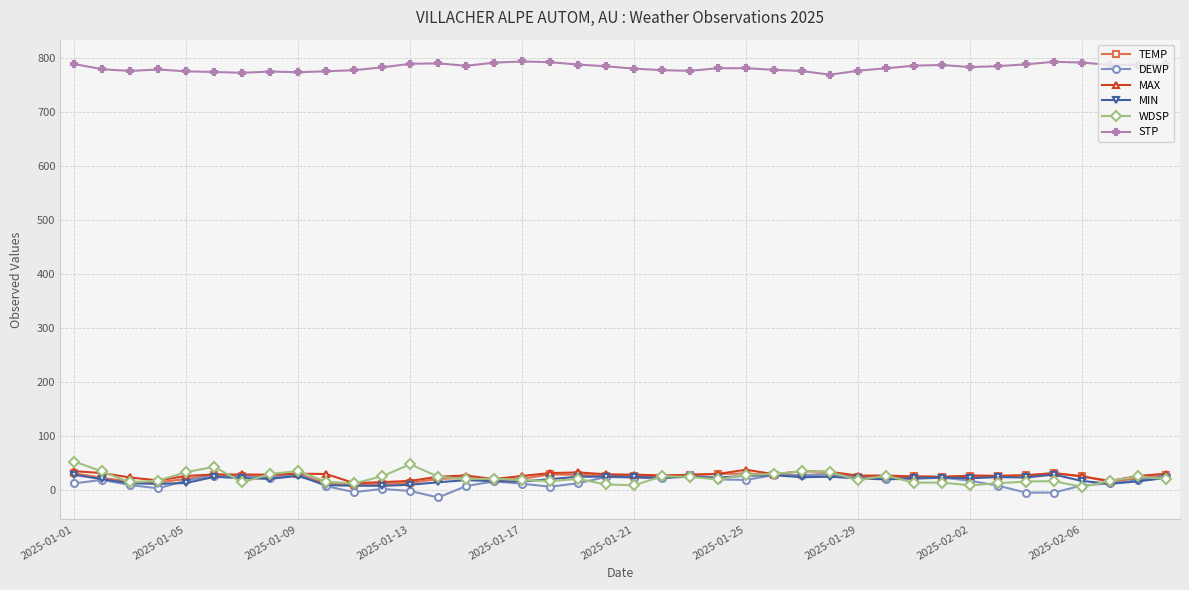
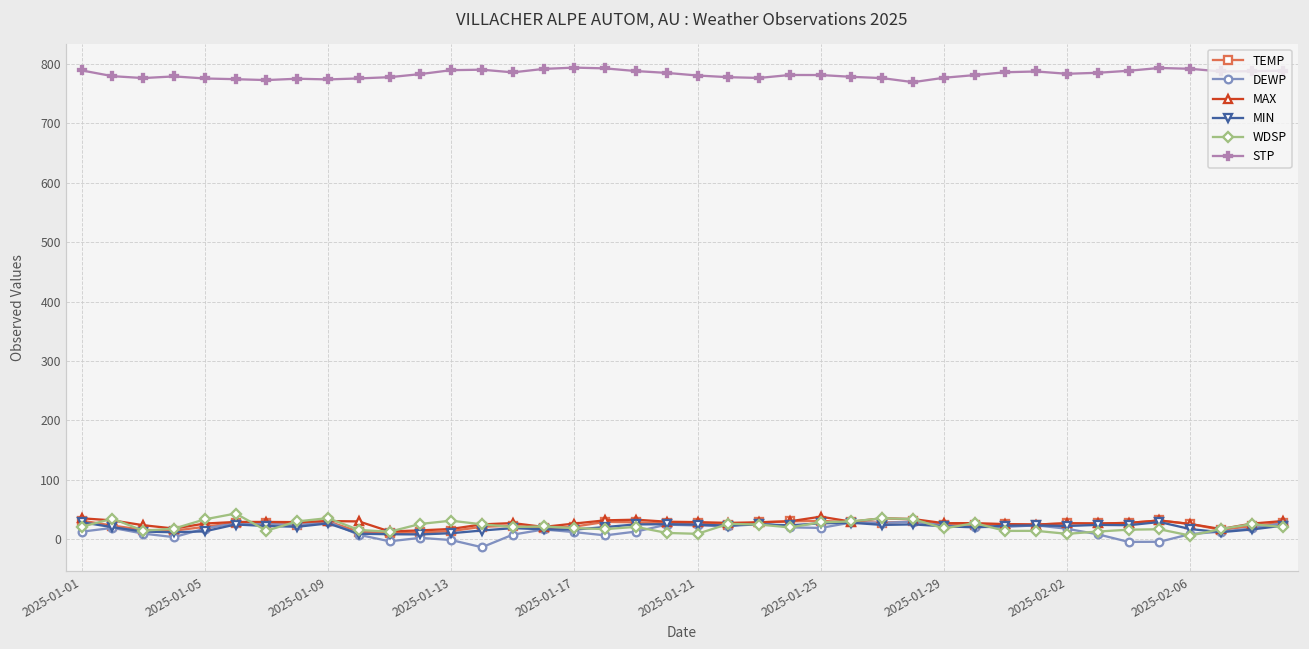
  {
    "MAX": {
      "2025-01-05": 30,
      "2025-01-17": 30,
      "2025-01-25": 40
    },
    "MIN": {
      "2025-02-06": 20
    },
    "WDSP": {
-     "2025-01-01": 50,
+     "2025-01-01": 20,
      "2025-01-05": 30,
      "2025-01-09": 40,
-     "2025-01-13": 50,
+     "2025-01-13": 30,
      "2025-01-21": 10,
      "2025-02-02": 10
    }
  }
